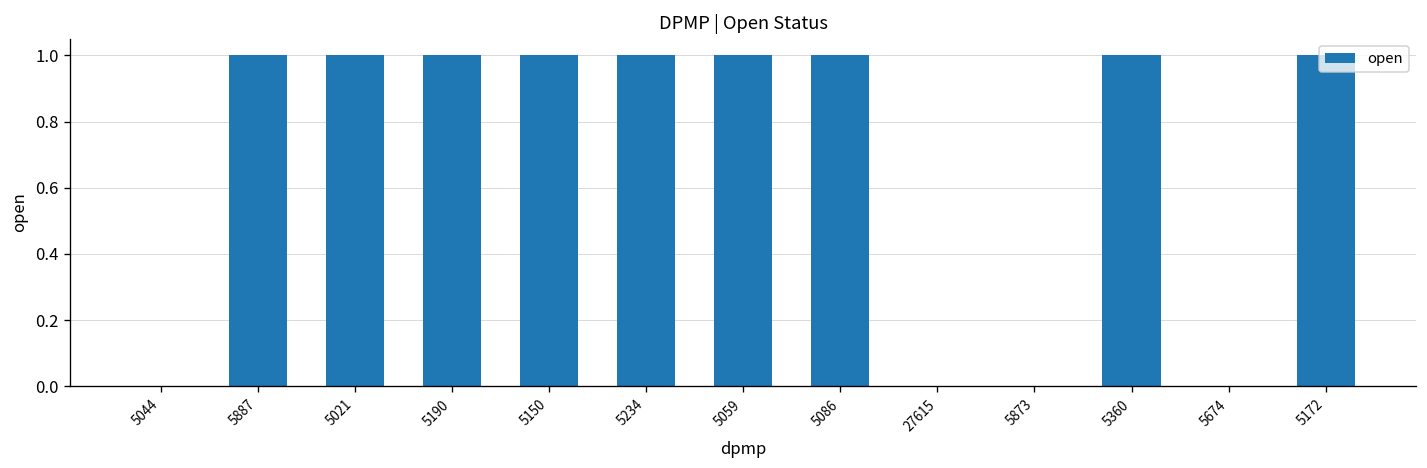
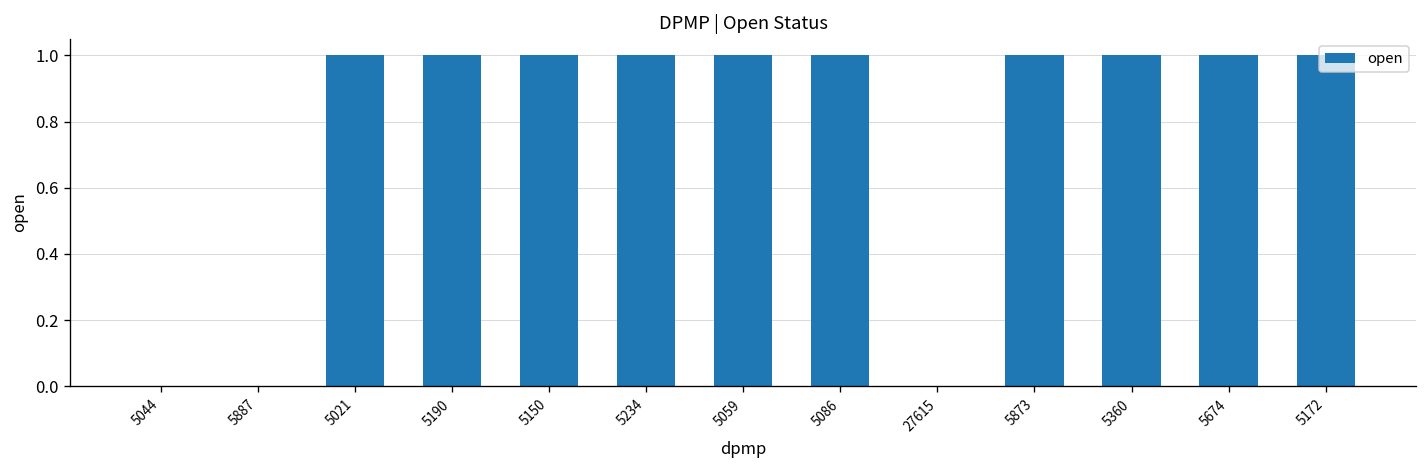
  {
    "5044": 0,
-   "5887": 1,
+   "5887": 0,
    "5021": 1,
    "5190": 1,
    "5150": 1,
    "5234": 1,
    "5059": 1,
    "5086": 1,
    "27615": 0,
-   "5873": 0,
+   "5873": 1,
    "5360": 1,
-   "5674": 0
+   "5674": 1
  }
